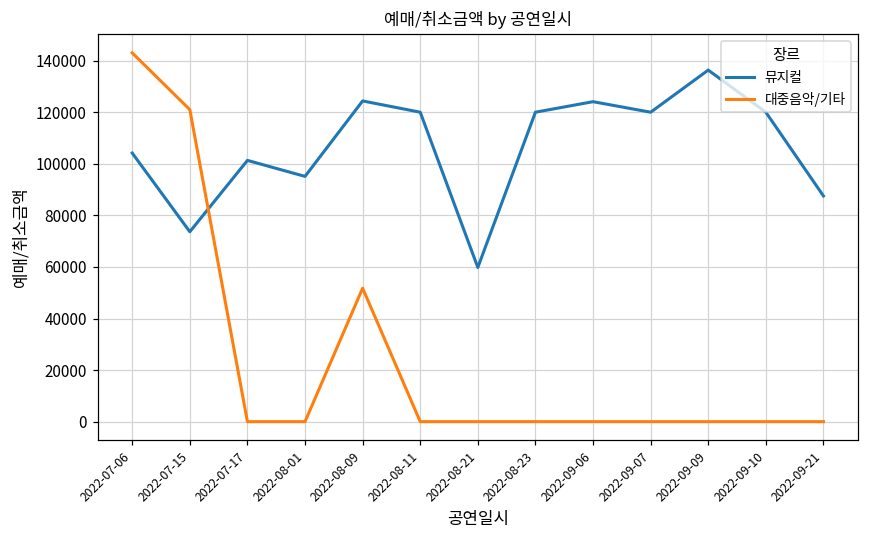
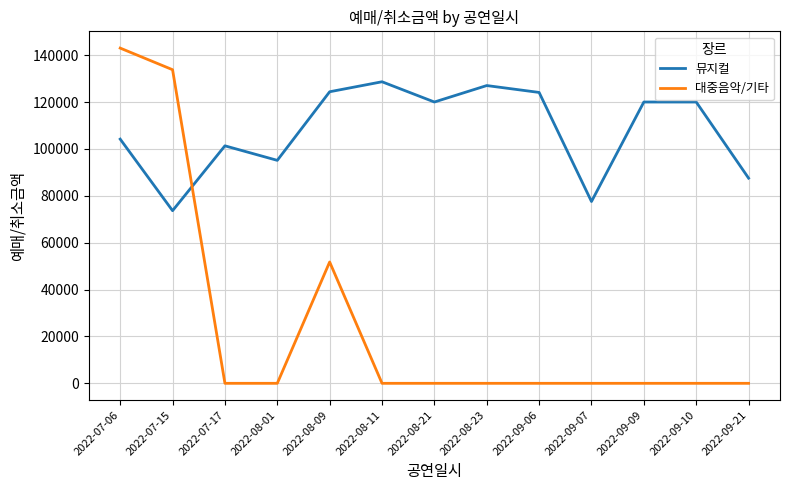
  {
    "뮤지컬": {
      "2022-07-06": 104000,
      "2022-07-15": 74000,
      "2022-07-17": 101000,
      "2022-08-01": 95000,
      "2022-08-09": 124000,
-     "2022-08-11": 120000,
-     "2022-08-21": 60000,
-     "2022-08-23": 120000,
+     "2022-08-11": 129000,
+     "2022-08-21": 120000,
+     "2022-08-23": 127000,
      "2022-09-06": 124000,
-     "2022-09-07": 120000,
-     "2022-09-09": 136000,
+     "2022-09-07": 78000,
+     "2022-09-09": 120000,
      "2022-09-10": 120000,
      "2022-09-21": 88000
    },
    "대중음악/기타": {
      "2022-07-06": 143000,
-     "2022-07-15": 121000,
+     "2022-07-15": 134000,
      "2022-07-17": 0,
      "2022-08-01": 0,
      "2022-08-09": 52000,
      "2022-08-11": 0,
      "2022-08-21": 0,
      "2022-08-23": 0,
      "2022-09-06": 0,
      "2022-09-07": 0,
      "2022-09-09": 0,
      "2022-09-10": 0,
      "2022-09-21": 0
    }
  }
